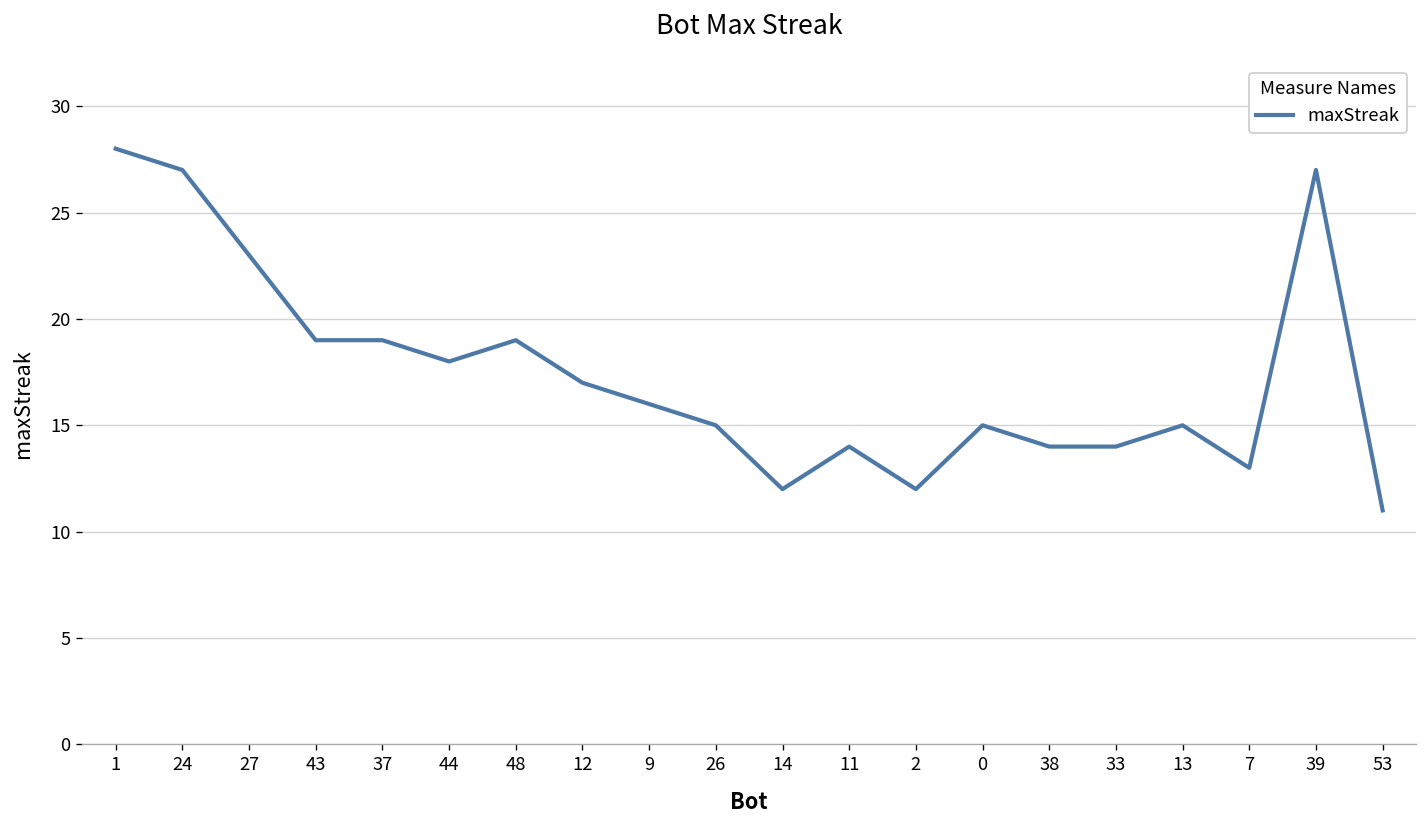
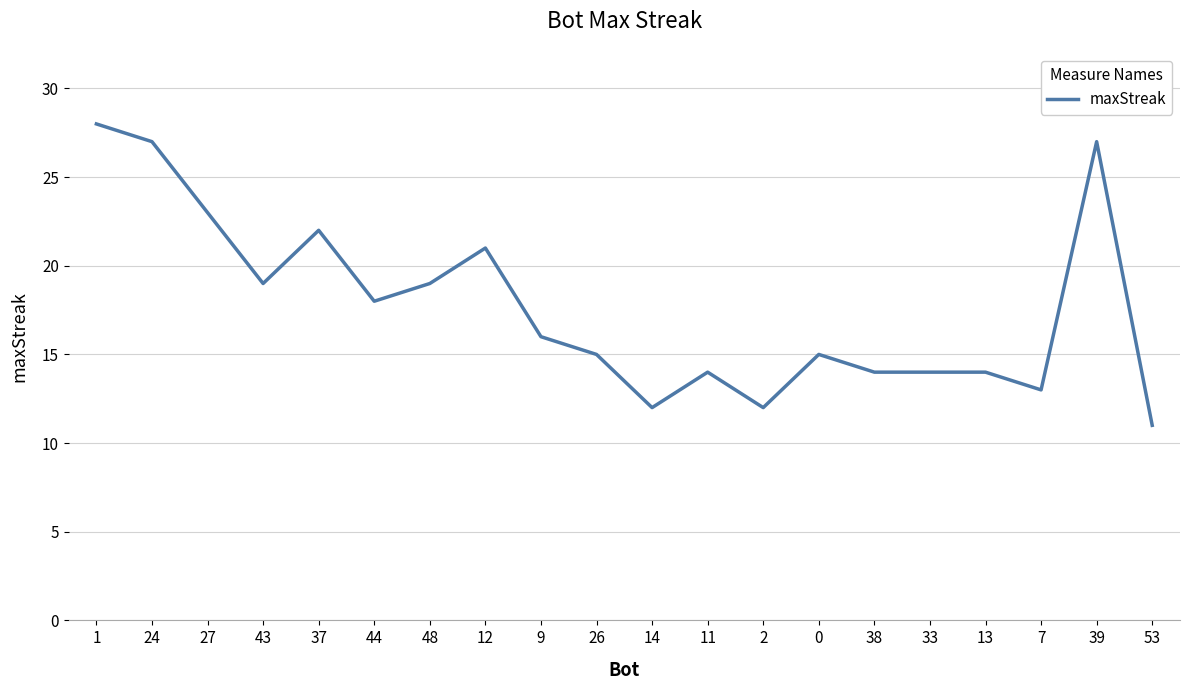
  {
    "1": 28,
    "24": 27,
    "27": 23,
    "43": 19,
-   "37": 19,
+   "37": 22,
    "44": 18,
    "48": 19,
-   "12": 17,
+   "12": 21,
    "9": 16,
    "26": 15,
    "14": 12,
    "11": 14,
    "2": 12,
    "0": 15,
    "38": 14,
    "33": 14,
-   "13": 15,
+   "13": 14,
    "7": 13,
    "39": 27,
    "53": 11
  }
